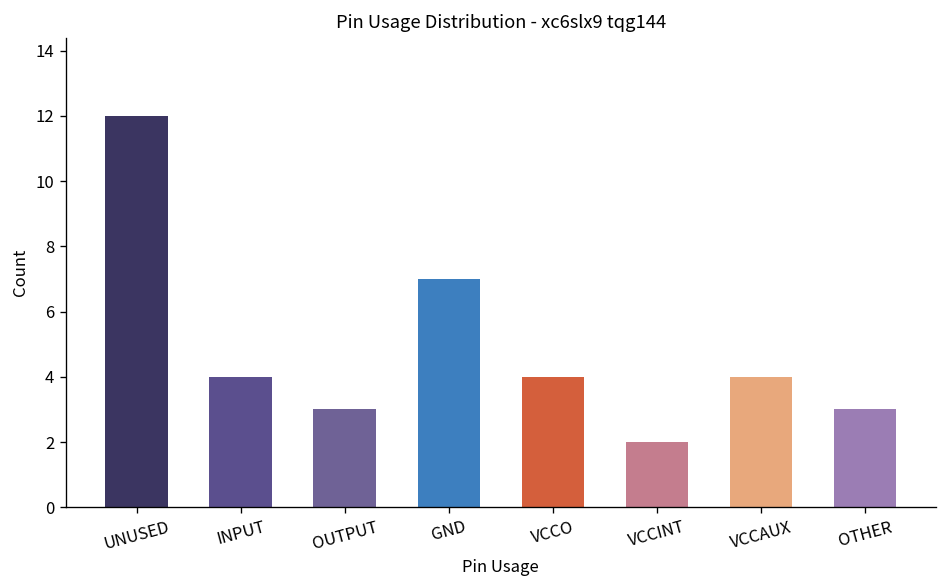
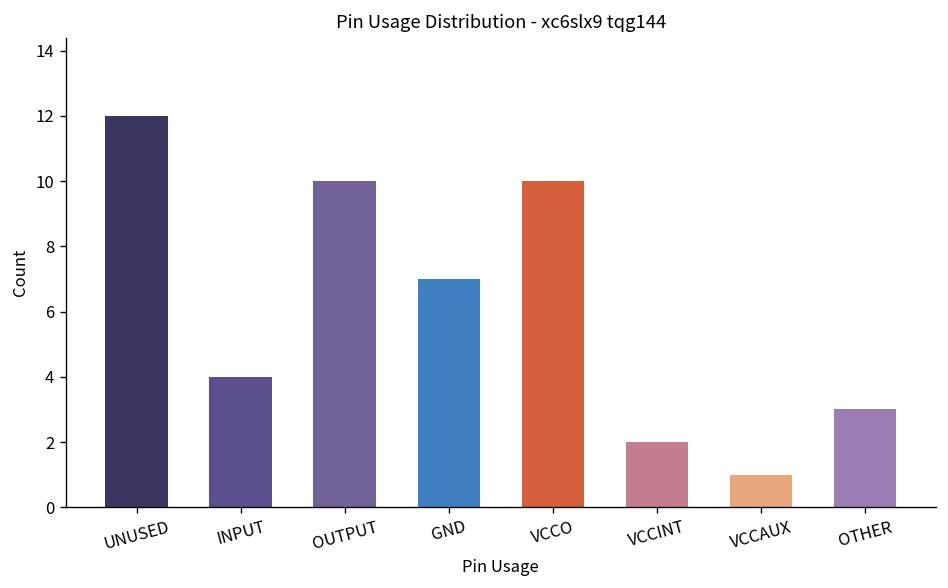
  {
    "UNUSED": 12,
    "INPUT": 4,
-   "OUTPUT": 3,
+   "OUTPUT": 10,
    "GND": 7,
-   "VCCO": 4,
+   "VCCO": 10,
    "VCCINT": 2,
-   "VCCAUX": 4,
+   "VCCAUX": 1,
    "OTHER": 3
  }
